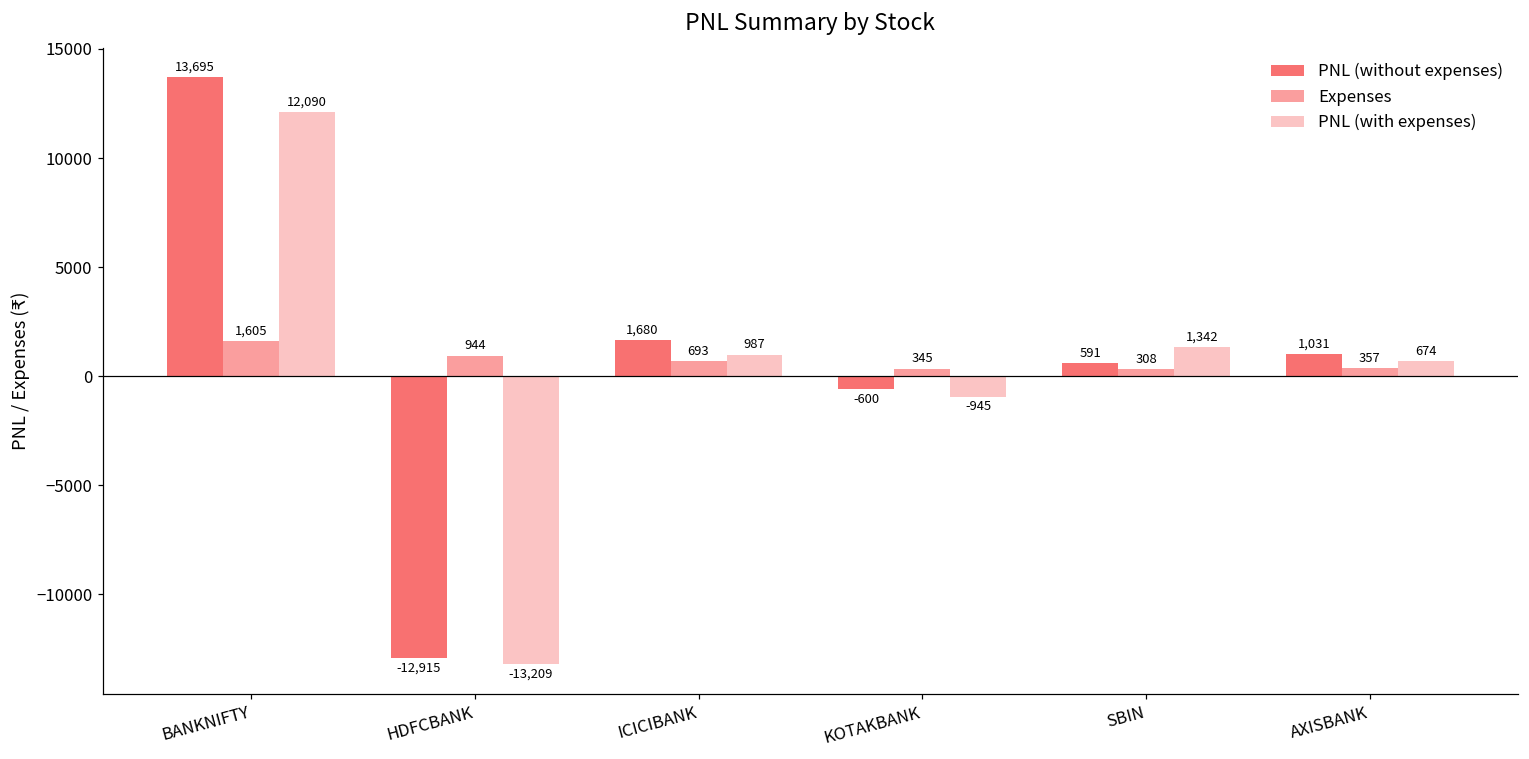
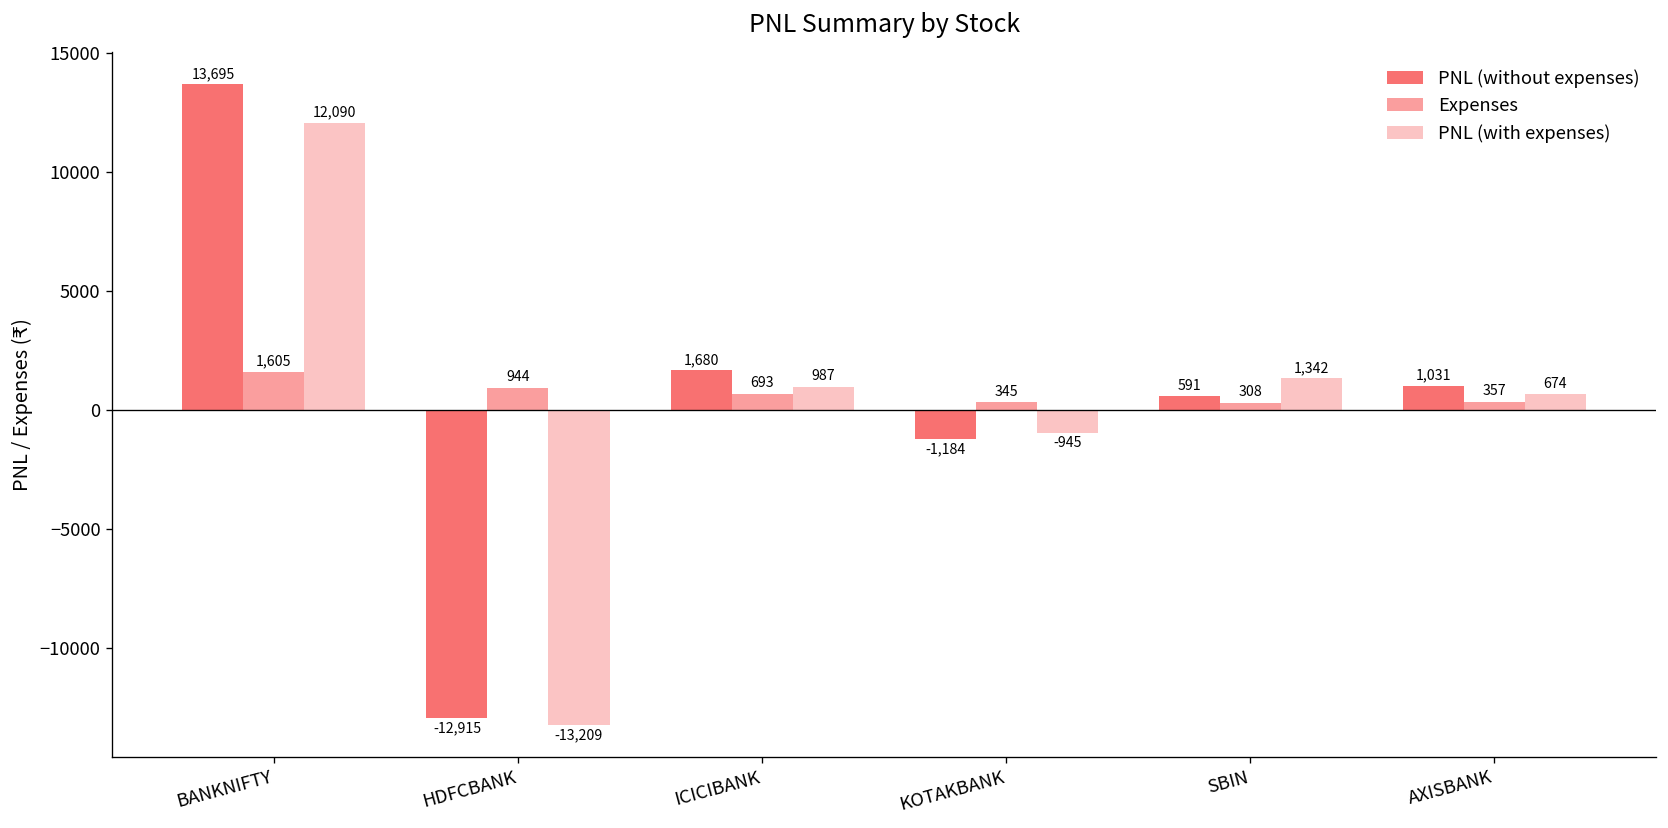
  {
    "PNL (without expenses)": {
      "BANKNIFTY": "13,695",
      "HDFCBANK": "-12,915",
      "ICICIBANK": "1,680",
-     "KOTAKBANK": "-600",
+     "KOTAKBANK": "-1,184",
      "SBIN": "591",
      "AXISBANK": "1,031"
    }
  }
